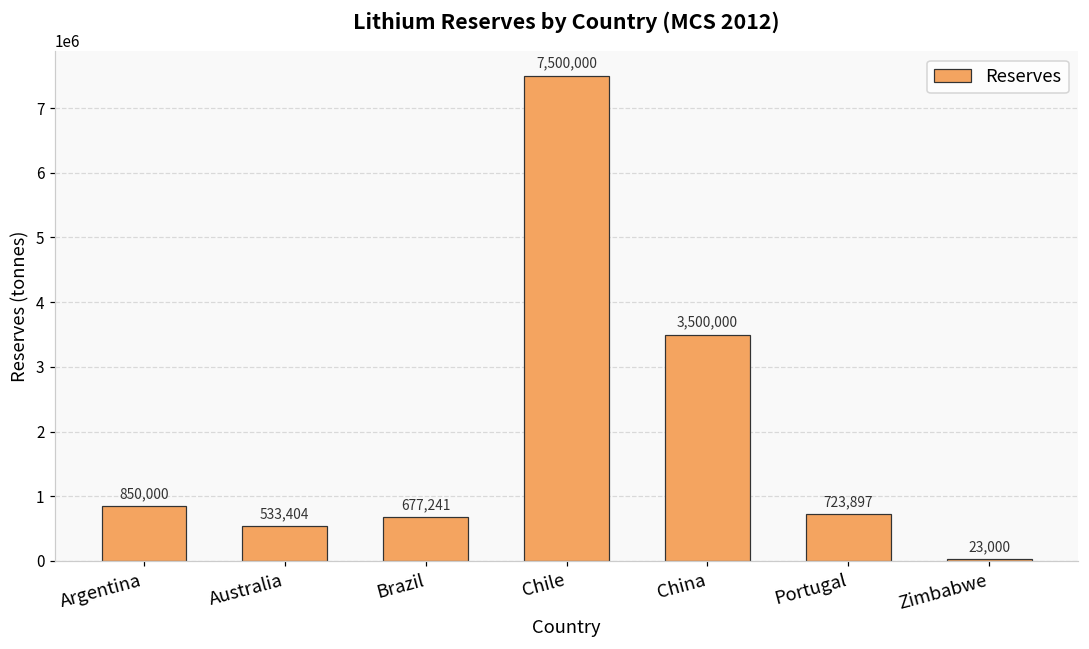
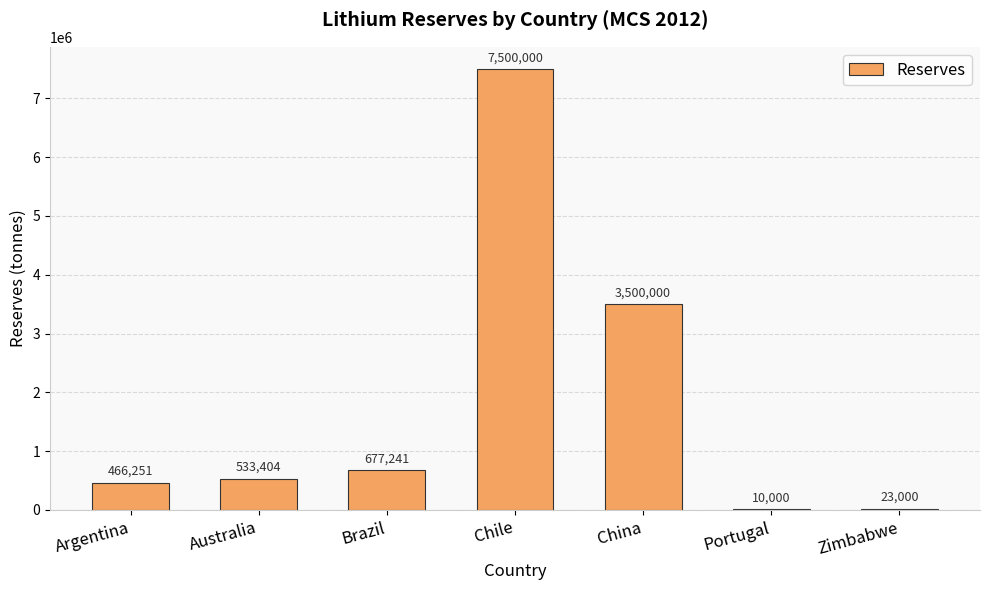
  {
-   "Argentina": "850,000",
+   "Argentina": "466,251",
    "Australia": "533,404",
    "Brazil": "677,241",
    "Chile": "7,500,000",
    "China": "3,500,000",
-   "Portugal": "723,897",
+   "Portugal": "10,000",
    "Zimbabwe": "23,000"
  }
